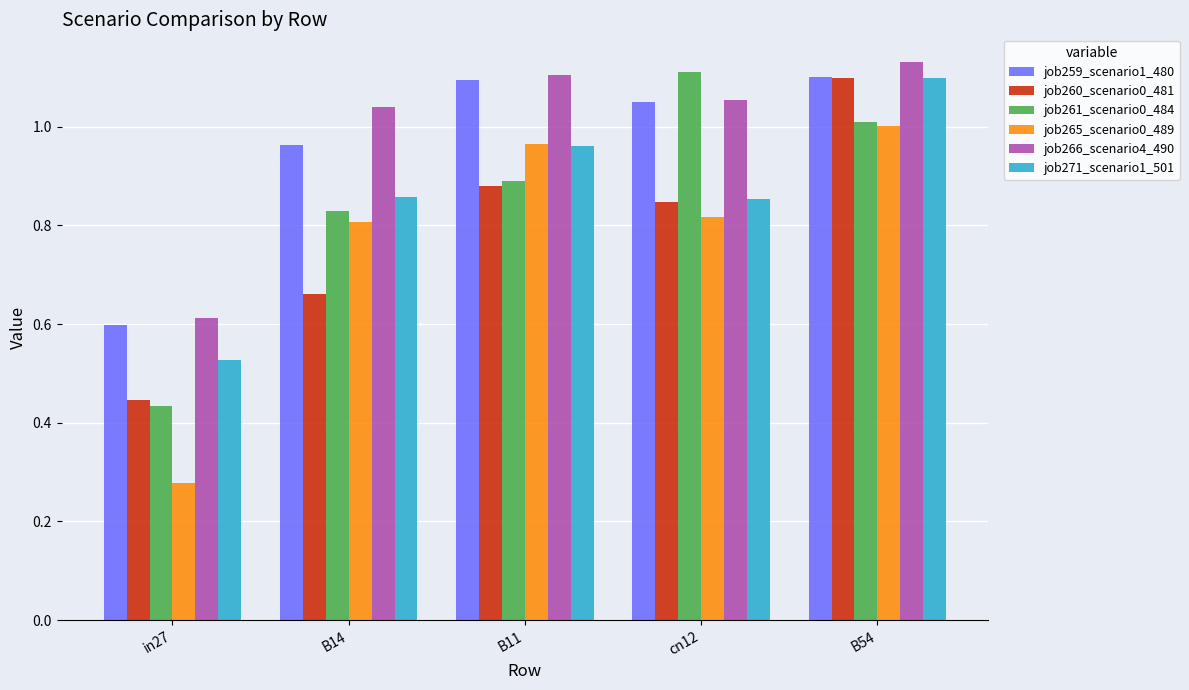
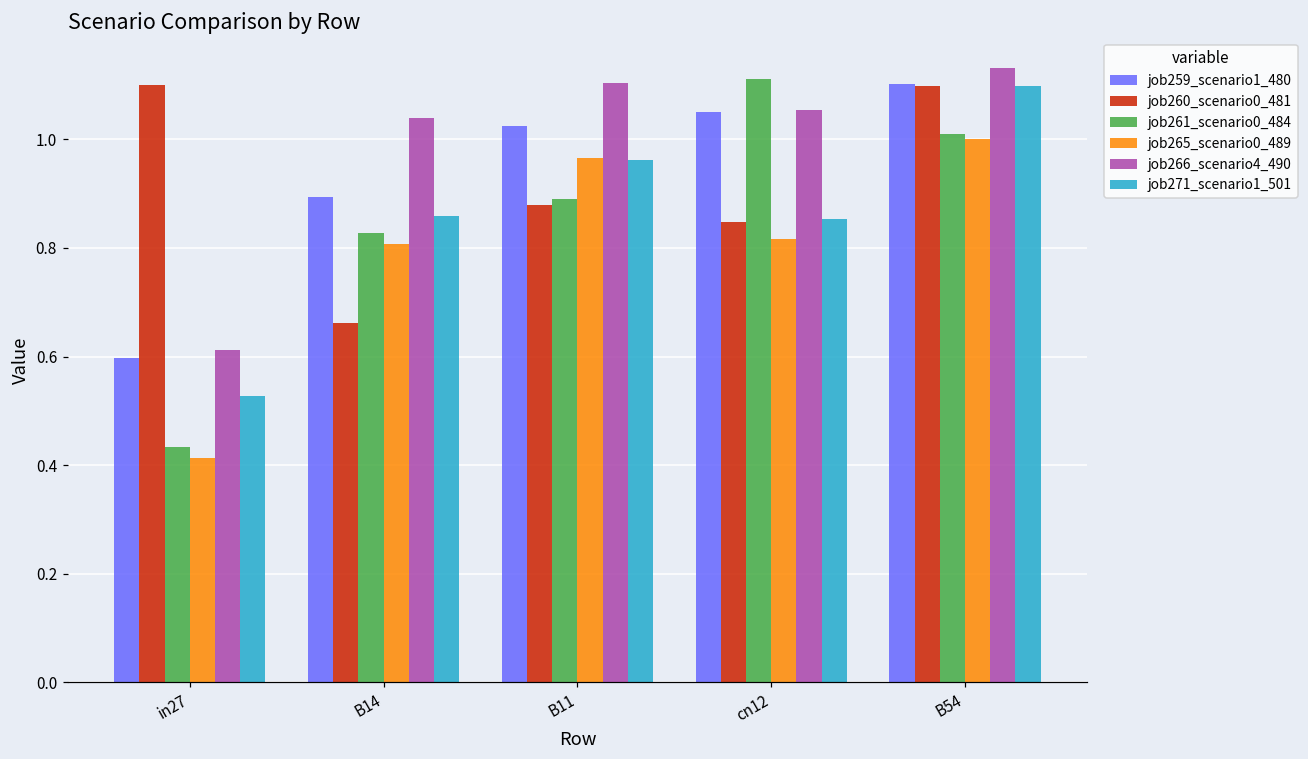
  {
    "job259_scenario1_480": {
      "in27": 0.60,
-     "B14": 0.96,
-     "B11": 1.09,
+     "B14": 0.89,
+     "B11": 1.03,
      "cn12": 1.05,
      "B54": 1.10
    },
    "job260_scenario0_481": {
-     "in27": 0.45,
+     "in27": 1.10,
      "B14": 0.66,
      "B11": 0.88,
      "cn12": 0.85,
      "B54": 1.10
    },
    "job261_scenario0_484": {
      "in27": 0.43,
      "B14": 0.83,
      "B11": 0.89,
      "cn12": 1.11,
      "B54": 1.01
    },
    "job265_scenario0_489": {
-     "in27": 0.28,
+     "in27": 0.41,
      "B14": 0.81,
      "B11": 0.97,
      "cn12": 0.82,
      "B54": 1.00
    },
    "job266_scenario4_490": {
      "in27": 0.61,
      "B14": 1.04,
      "B11": 1.10,
      "cn12": 1.05,
      "B54": 1.13
    },
    "job271_scenario1_501": {
      "in27": 0.53,
      "B14": 0.86,
      "B11": 0.96,
      "cn12": 0.85,
      "B54": 1.10
    }
  }
